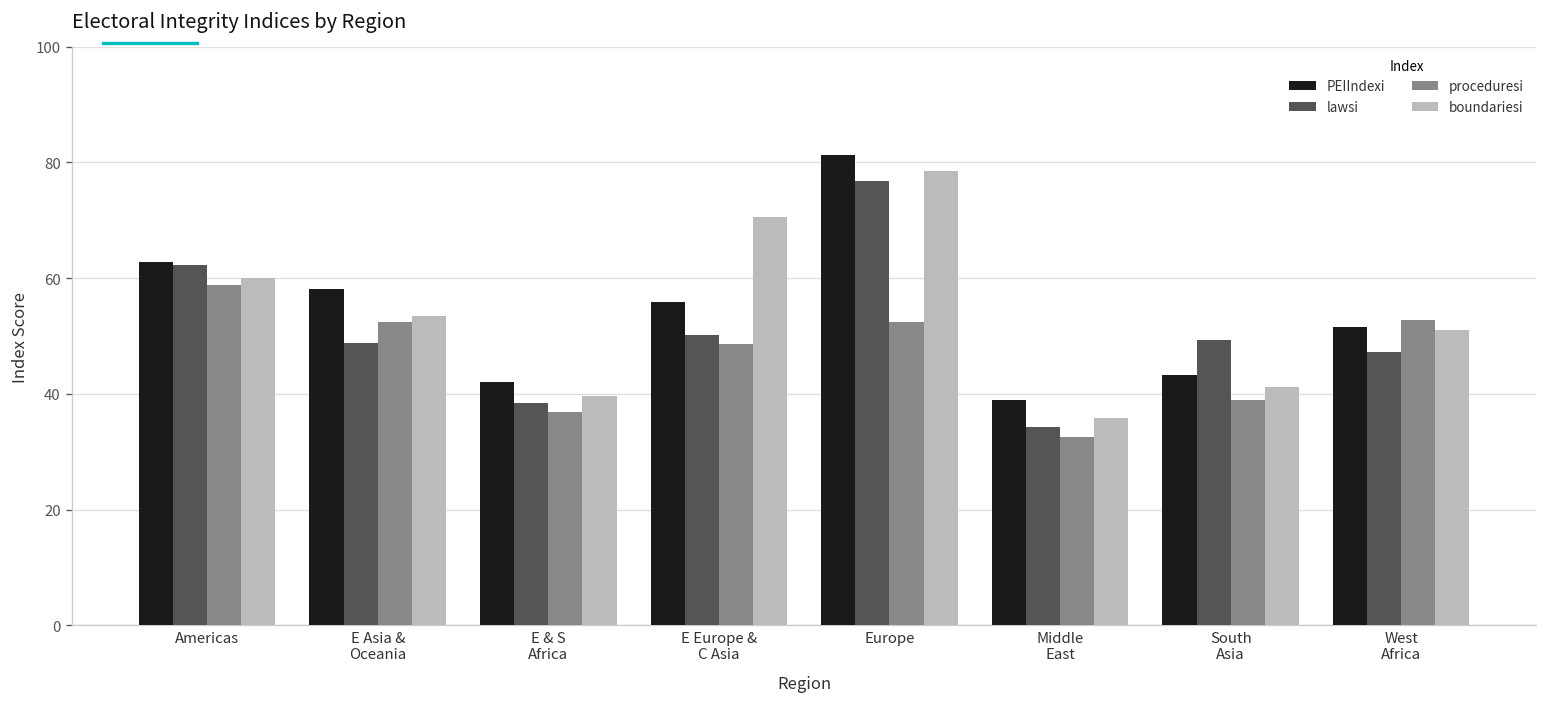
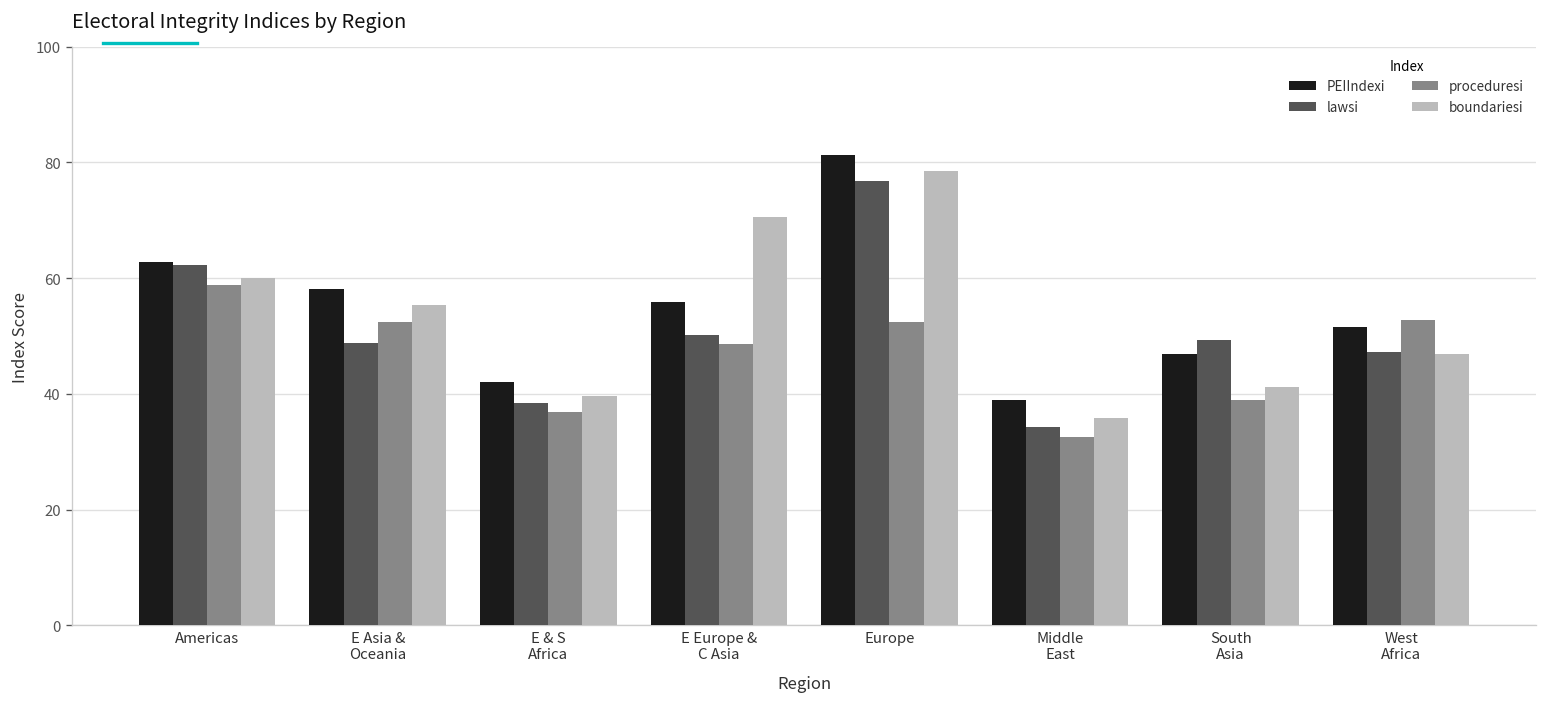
  {
    "PEIIndexi": {
      "Americas": 63,
      "E Asia & Oceania": 58,
      "E & S Africa": 42,
      "E Europe & C Asia": 56,
      "Europe": 81,
      "Middle East": 39,
-     "South Asia": 43,
+     "South Asia": 47,
      "West Africa": 52
    },
    "lawsi": {
      "Americas": 62,
      "E Asia & Oceania": 49,
      "E & S Africa": 39,
      "E Europe & C Asia": 50,
      "Europe": 77,
      "Middle East": 34,
      "South Asia": 49,
      "West Africa": 47
    },
    "proceduresi": {
      "Americas": 59,
      "E Asia & Oceania": 52,
      "E & S Africa": 37,
      "E Europe & C Asia": 49,
      "Europe": 52,
      "Middle East": 33,
      "South Asia": 39,
      "West Africa": 53
    },
    "boundariesi": {
      "Americas": 60,
-     "E Asia & Oceania": 54,
+     "E Asia & Oceania": 55,
      "E & S Africa": 40,
      "E Europe & C Asia": 71,
      "Europe": 79,
      "Middle East": 36,
      "South Asia": 41,
-     "West Africa": 51
+     "West Africa": 47
    }
  }
